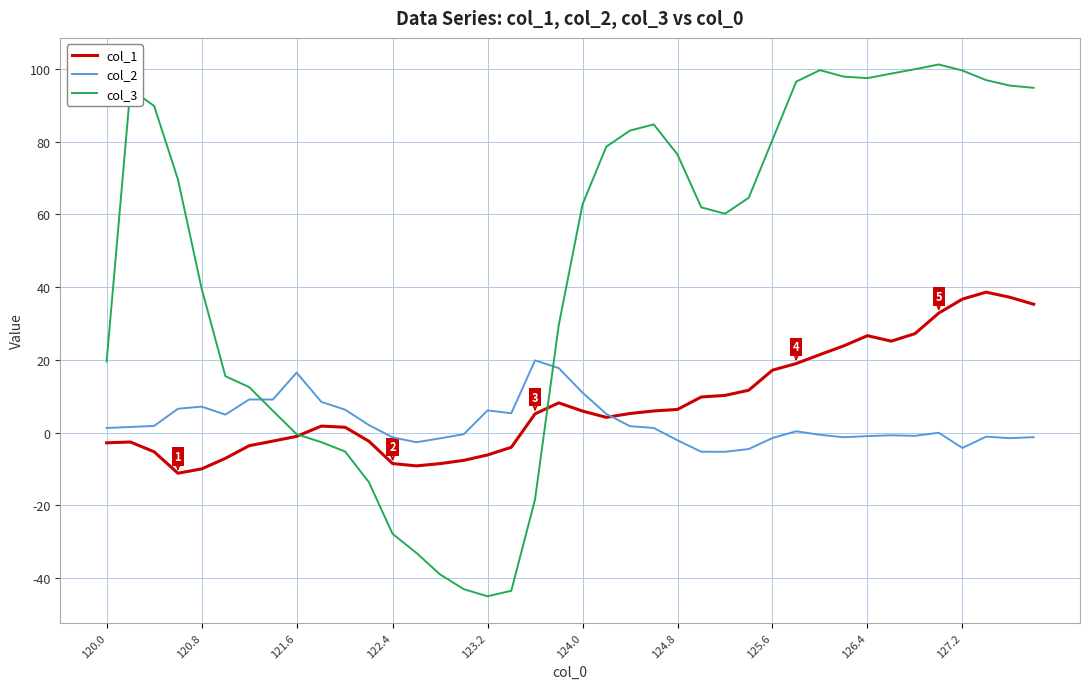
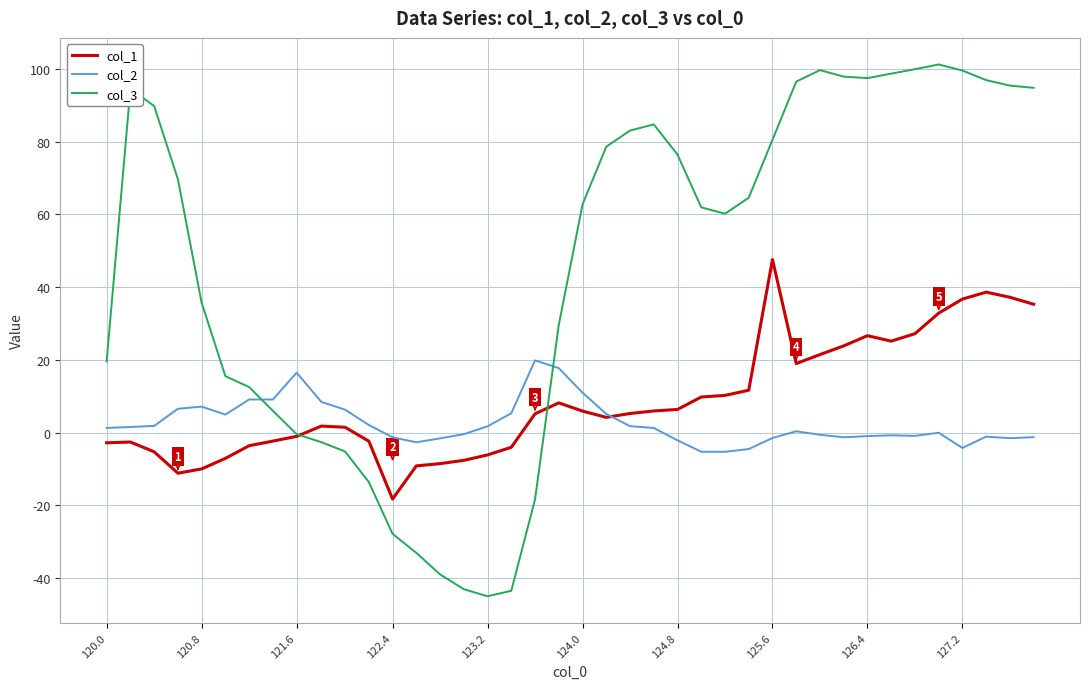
  {
    "col_1": {
      "120.0": -3,
      "120.8": -10,
-     "122.4": -8,
+     "122.4": -18,
      "123.2": -6,
      "124.0": 6,
      "124.8": 6,
-     "125.6": 17,
+     "125.6": 48,
      "126.4": 27,
      "127.2": 37
    },
    "col_2": {
      "120.0": 1,
      "120.8": 7,
      "121.6": 16,
-     "123.2": 6,
+     "123.2": 2,
      "124.0": 11,
      "124.8": -2,
      "125.6": -1,
      "126.4": -1,
      "127.2": -4
    },
    "col_3": {
      "120.0": 20,
-     "120.8": 40,
+     "120.8": 36,
      "122.4": -28,
      "123.2": -45,
      "124.0": 63,
      "124.8": 76,
      "125.6": 80,
      "126.4": 97,
      "127.2": 100
    }
  }
